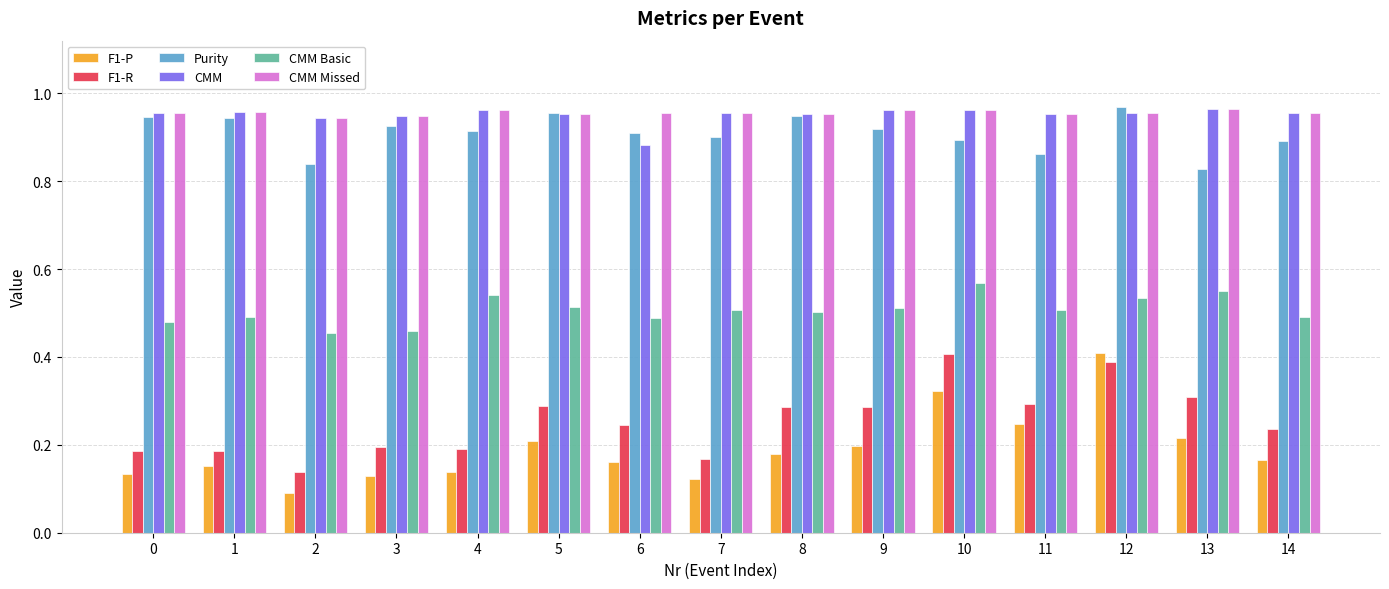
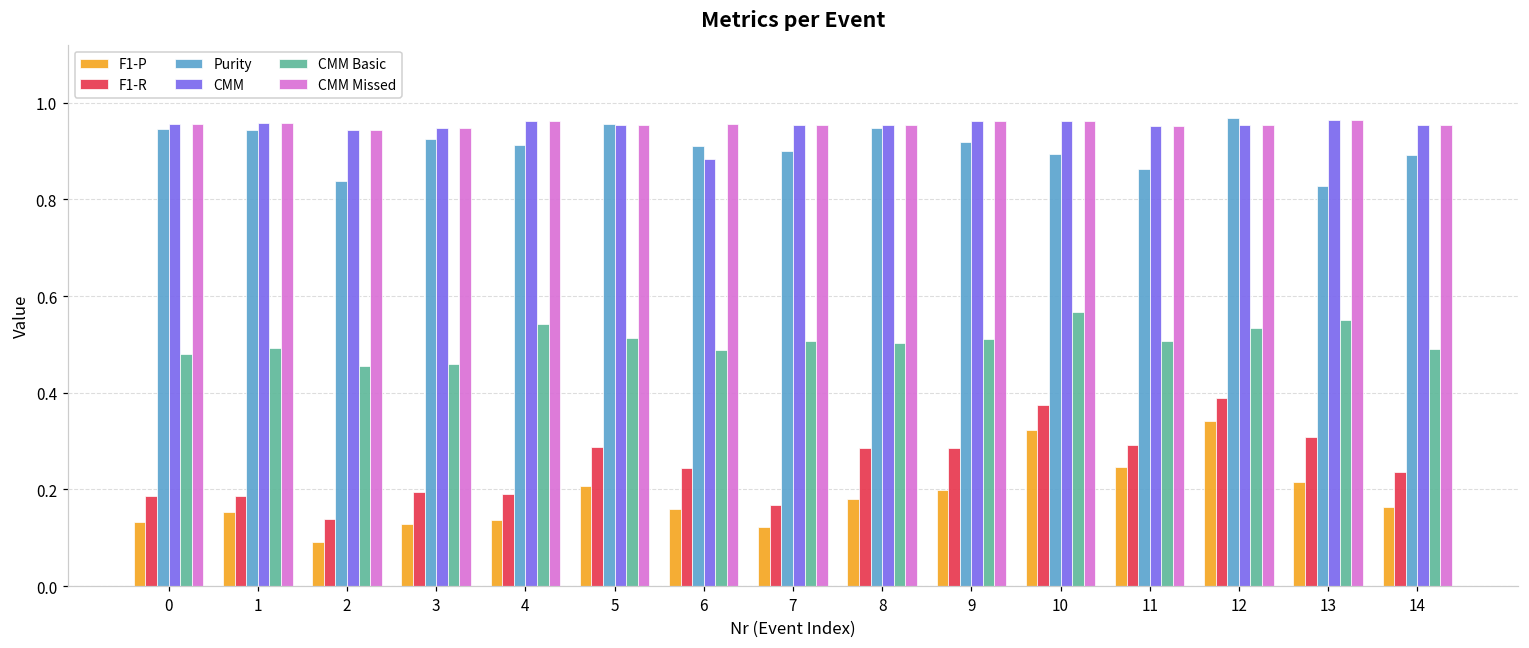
  {
    "F1-P": {
      "0": 0.13,
      "1": 0.15,
      "2": 0.09,
      "3": 0.13,
      "4": 0.14,
      "5": 0.21,
      "6": 0.16,
      "7": 0.12,
      "8": 0.18,
      "9": 0.20,
      "10": 0.32,
      "11": 0.25,
-     "12": 0.41,
+     "12": 0.34,
      "13": 0.21,
      "14": 0.16
    },
    "F1-R": {
      "0": 0.19,
      "1": 0.19,
      "2": 0.14,
      "3": 0.19,
      "4": 0.19,
      "5": 0.29,
      "6": 0.24,
      "7": 0.17,
      "8": 0.29,
      "9": 0.29,
-     "10": 0.41,
+     "10": 0.38,
      "11": 0.29,
      "12": 0.39,
      "13": 0.31,
      "14": 0.24
    },
    "CMM": {
      "0": 0.96,
      "1": 0.96,
      "2": 0.94,
      "3": 0.95,
      "4": 0.96,
      "5": 0.95,
      "6": 0.88,
      "7": 0.95,
      "8": 0.95,
      "9": 0.96,
      "10": 0.96,
      "11": 0.95,
      "12": 0.96,
      "13": 0.96,
      "14": 0.95
    },
    "CMM Missed": {
      "0": 0.96,
      "1": 0.96,
      "2": 0.94,
      "3": 0.95,
      "4": 0.96,
      "5": 0.95,
      "6": 0.96,
      "7": 0.95,
      "8": 0.95,
      "9": 0.96,
      "10": 0.96,
      "11": 0.95,
      "12": 0.96,
      "13": 0.96,
      "14": 0.95
    }
  }
